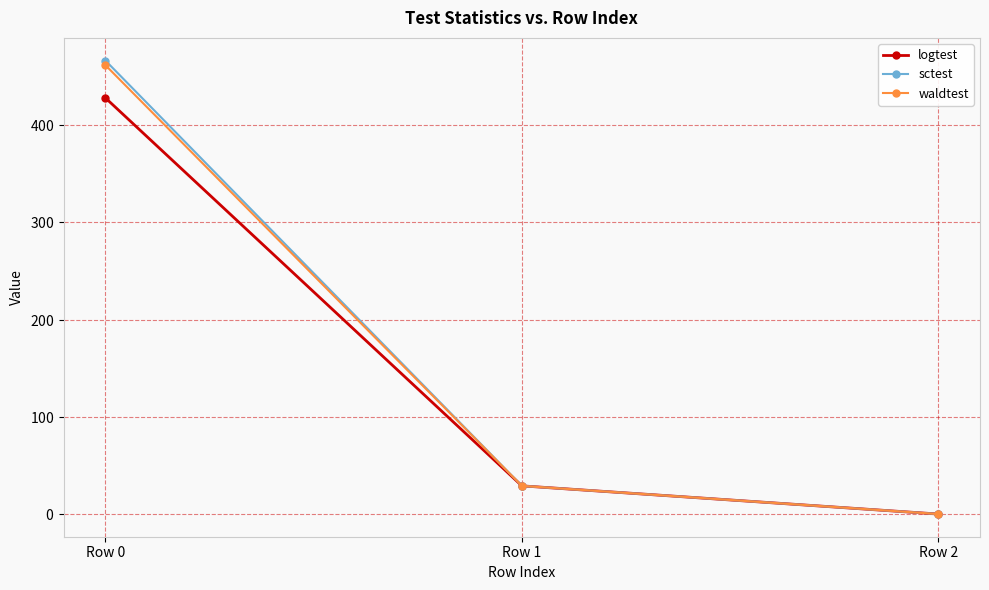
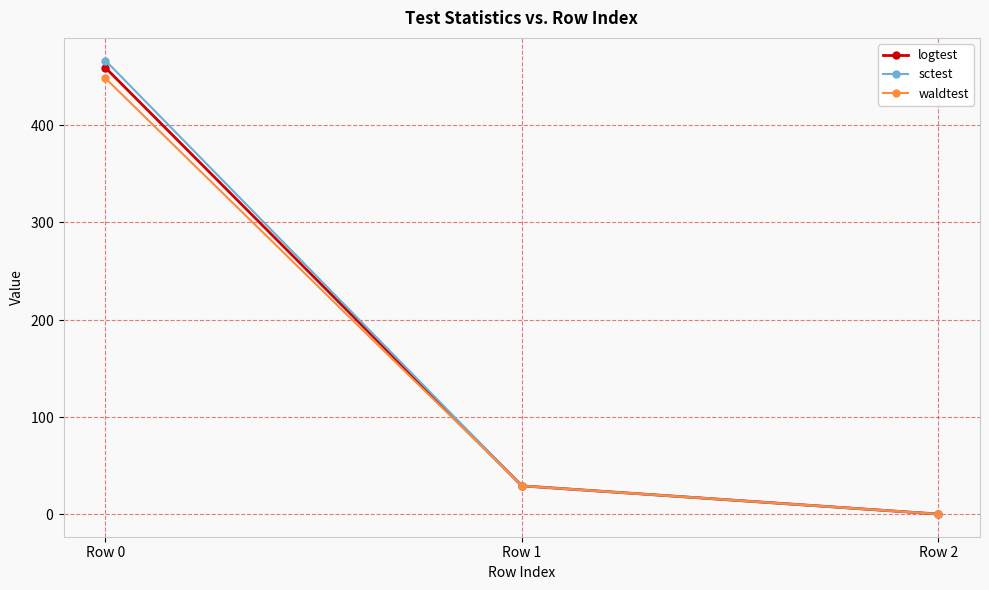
  {
    "logtest": {
-     "Row 0": 430
+     "Row 0": 460
    },
    "sctest": {
      "Row 0": 470
    },
    "waldtest": {
-     "Row 0": 460
+     "Row 0": 450
    }
  }
